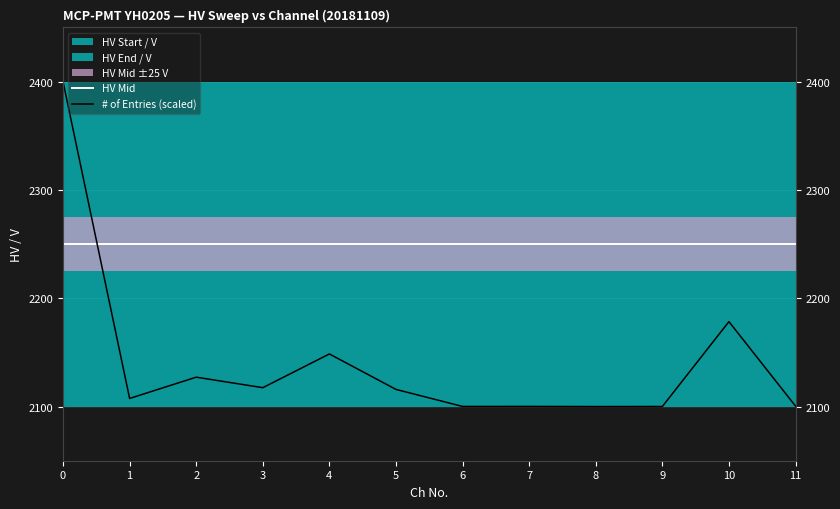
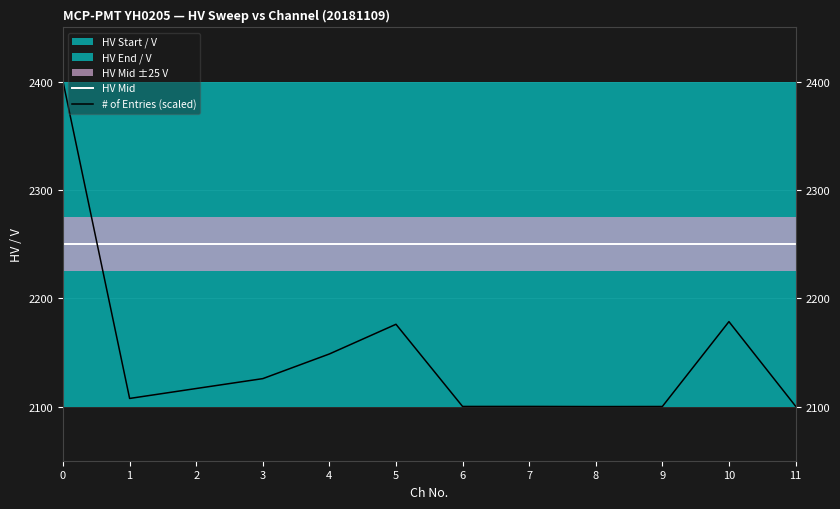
  {
    "HV Mid": {
      "0": 2250,
      "1": 2250,
      "2": 2250,
      "3": 2250,
      "4": 2250,
      "5": 2250,
      "6": 2250,
      "7": 2250,
      "8": 2250,
      "9": 2250,
      "10": 2250,
      "11": 2250
    },
    "# of Entries (scaled)": {
      "1": 2107,
-     "2": 2127,
-     "3": 2117,
+     "2": 2117,
+     "3": 2126,
      "4": 2149,
-     "5": 2116,
+     "5": 2176,
      "10": 2178
    },
    "HV Mid ±25 V": {
      "0": 2275,
      "1": 2275,
      "2": 2275,
      "3": 2275,
      "4": 2275,
      "5": 2275,
      "6": 2275,
      "7": 2275,
      "8": 2275,
      "9": 2275,
      "10": 2275,
      "11": 2275
    }
  }
